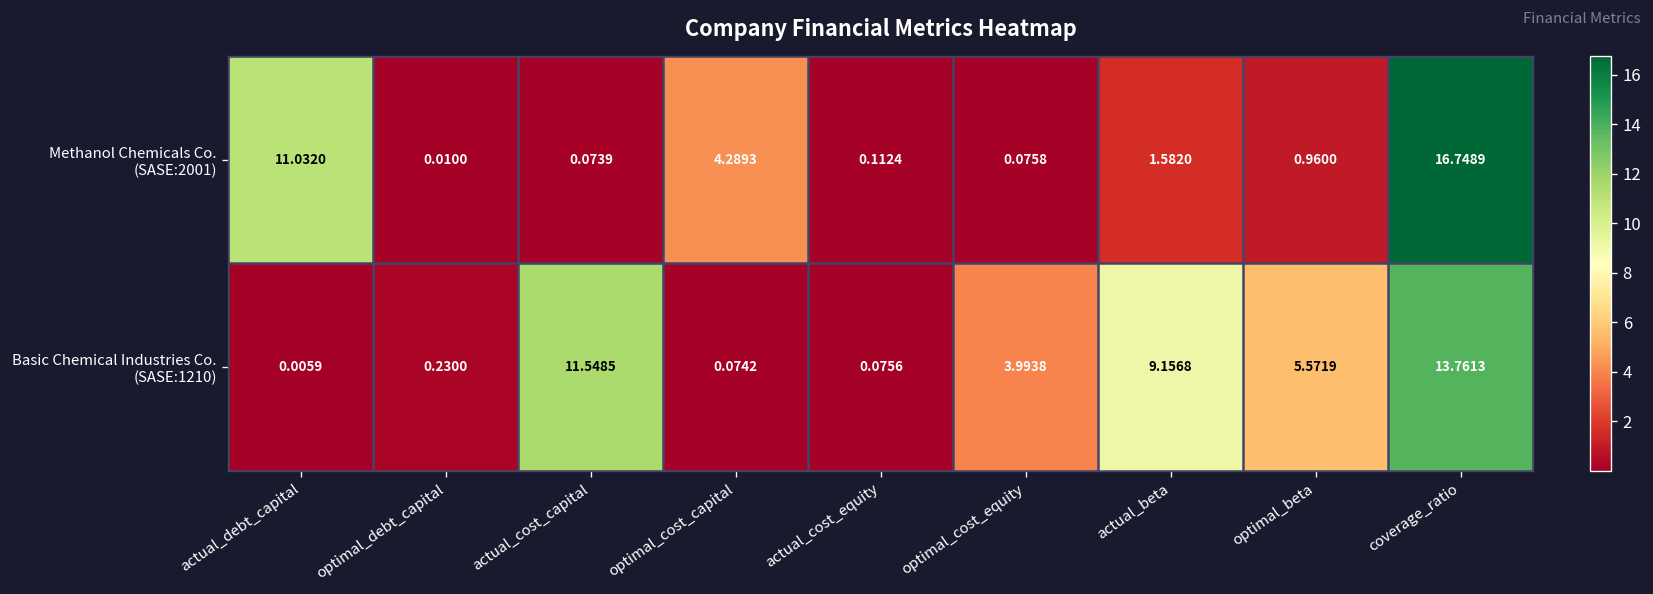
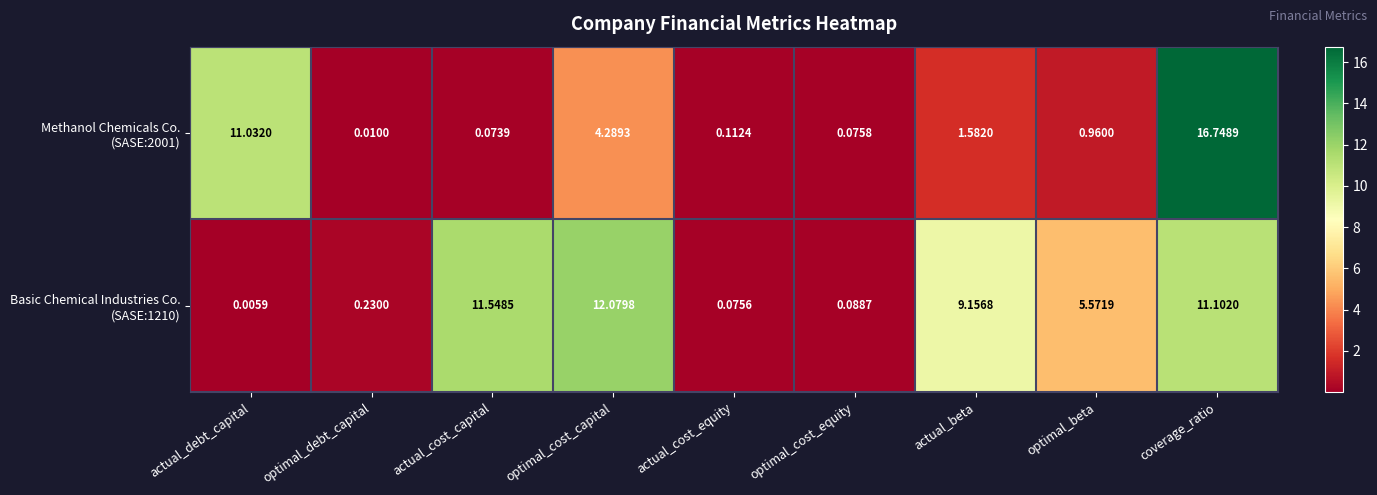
  {
    "Methanol Chemicals Co. (SASE:2001)": {
      "actual_debt_capital": 11.0320,
      "optimal_debt_capital": 0.0100,
      "actual_cost_capital": 0.0739,
      "optimal_cost_capital": 4.2893,
      "actual_cost_equity": 0.1124,
      "optimal_cost_equity": 0.0758,
      "actual_beta": 1.5820,
      "optimal_beta": 0.9600,
      "coverage_ratio": 16.7489
    },
    "Basic Chemical Industries Co. (SASE:1210)": {
      "actual_debt_capital": 0.0059,
      "optimal_debt_capital": 0.2300,
      "actual_cost_capital": 11.5485,
-     "optimal_cost_capital": 0.0742,
+     "optimal_cost_capital": 12.0798,
      "actual_cost_equity": 0.0756,
-     "optimal_cost_equity": 3.9938,
+     "optimal_cost_equity": 0.0887,
      "actual_beta": 9.1568,
      "optimal_beta": 5.5719,
-     "coverage_ratio": 13.7613
+     "coverage_ratio": 11.1020
    }
  }
